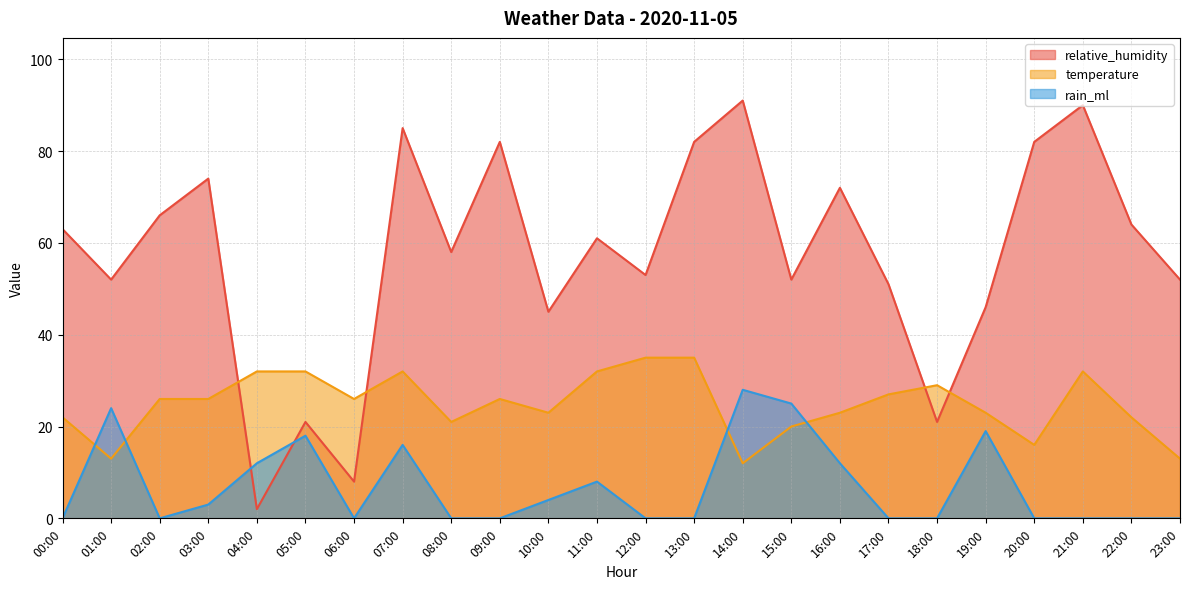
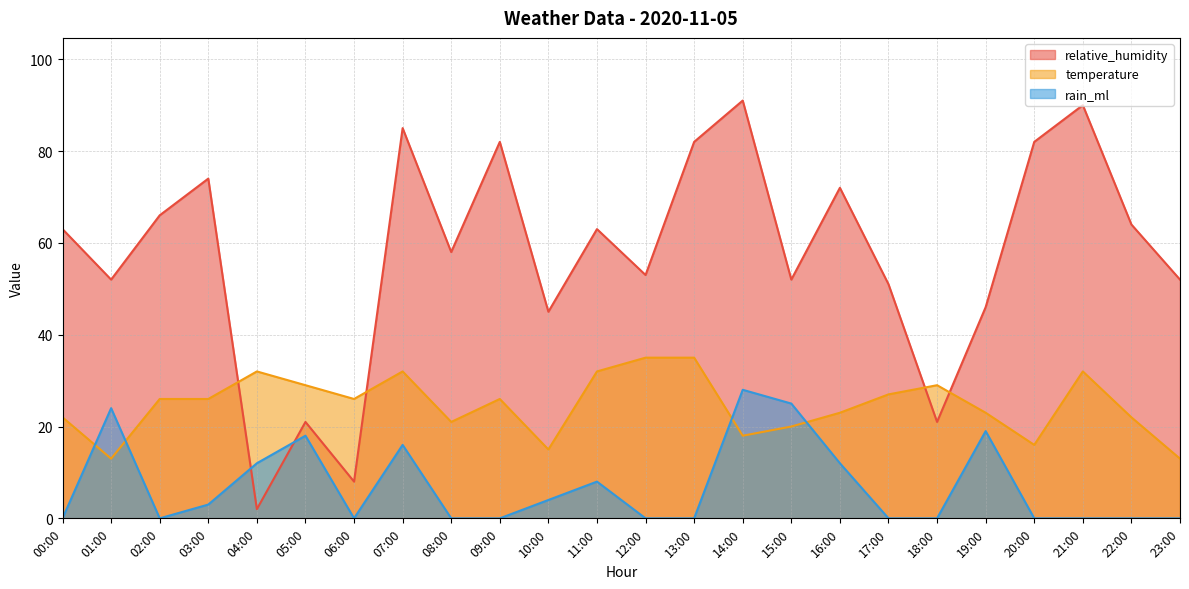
  {
    "relative_humidity": {
      "00:00": 63,
      "01:00": 52,
      "02:00": 66,
      "03:00": 74,
      "04:00": 2,
      "05:00": 21,
      "06:00": 8,
      "07:00": 85,
      "08:00": 58,
      "09:00": 82,
      "10:00": 45,
-     "11:00": 61,
+     "11:00": 63,
      "12:00": 53,
      "13:00": 82,
      "14:00": 91,
      "15:00": 52,
      "16:00": 72,
      "17:00": 51,
      "18:00": 21,
      "19:00": 46,
      "20:00": 82,
      "22:00": 64,
      "23:00": 52
    },
    "temperature": {
      "00:00": 22,
      "01:00": 13,
      "02:00": 26,
      "03:00": 26,
      "04:00": 32,
-     "05:00": 32,
+     "05:00": 29,
      "06:00": 26,
      "07:00": 32,
      "08:00": 21,
      "09:00": 26,
-     "10:00": 23,
+     "10:00": 15,
      "11:00": 32,
      "12:00": 35,
      "13:00": 35,
-     "14:00": 12,
+     "14:00": 18,
      "15:00": 20,
      "16:00": 23,
      "17:00": 27,
      "18:00": 29,
      "19:00": 23,
      "20:00": 16,
      "21:00": 32,
      "22:00": 22,
      "23:00": 13
    },
    "rain_ml": {
      "00:00": 0,
      "01:00": 24,
      "02:00": 0,
      "03:00": 3,
      "04:00": 12,
      "05:00": 18,
      "06:00": 0,
      "07:00": 16,
      "08:00": 0,
      "09:00": 0,
      "10:00": 4,
      "11:00": 8,
      "12:00": 0,
      "13:00": 0,
      "14:00": 28,
      "15:00": 25,
      "16:00": 12,
      "17:00": 0,
      "18:00": 0,
      "19:00": 19,
      "20:00": 0,
      "21:00": 0,
      "22:00": 0,
      "23:00": 0
    }
  }
